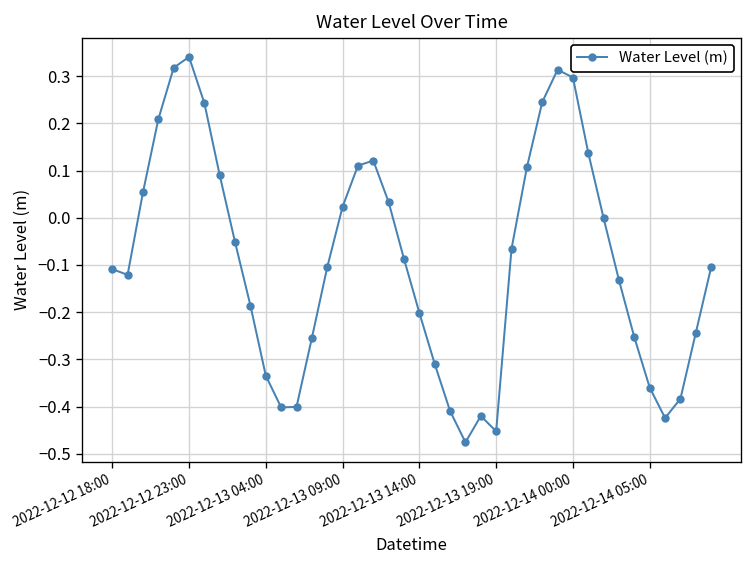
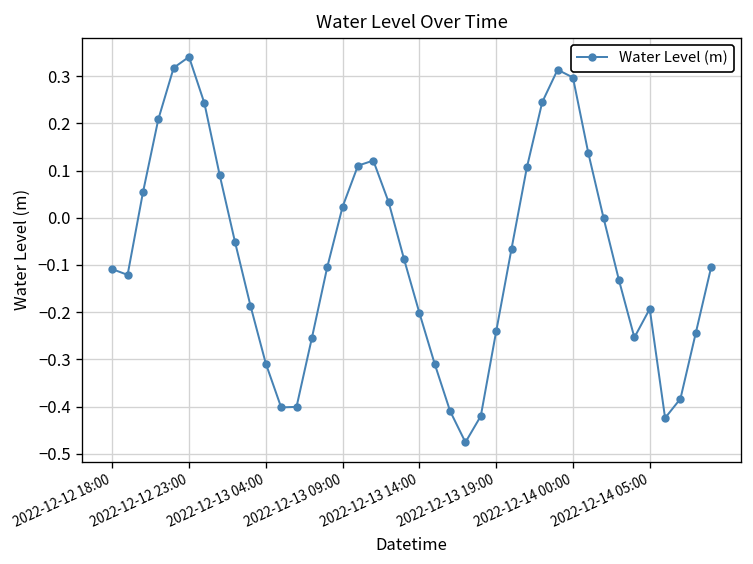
  {
    "2022-12-12 18:00": -0.11,
    "2022-12-12 23:00": 0.34,
-   "2022-12-13 04:00": -0.33,
+   "2022-12-13 04:00": -0.31,
    "2022-12-13 09:00": 0.02,
    "2022-12-13 14:00": -0.20,
-   "2022-12-13 19:00": -0.45,
+   "2022-12-13 19:00": -0.24,
    "2022-12-14 00:00": 0.30,
-   "2022-12-14 05:00": -0.36
+   "2022-12-14 05:00": -0.19
  }
